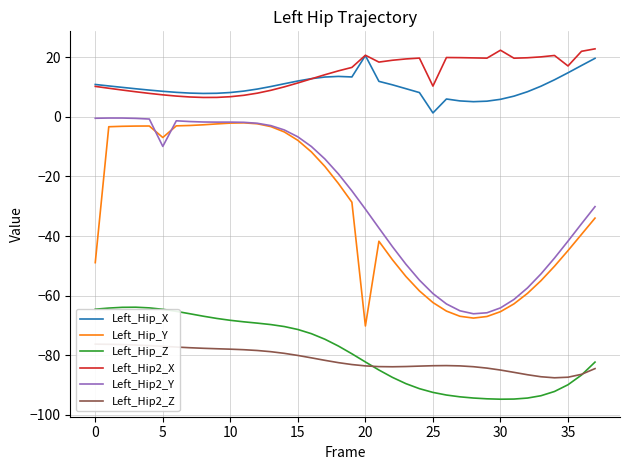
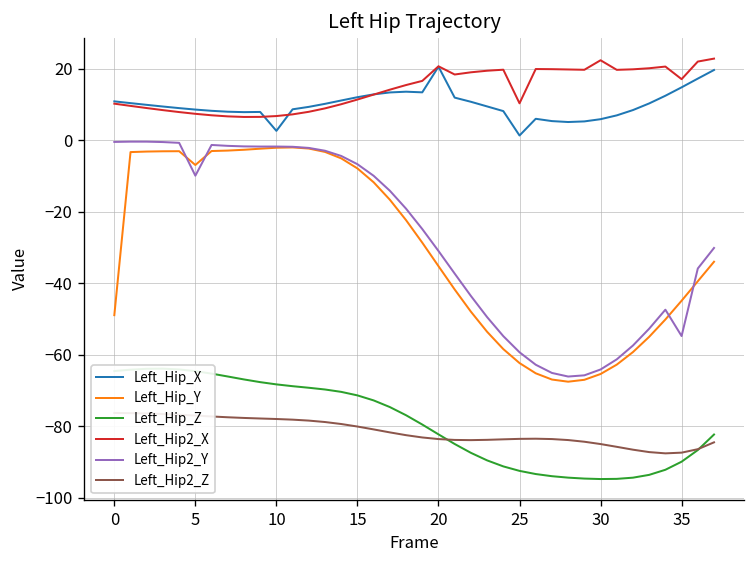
  {
    "Left_Hip_X": {
      "5": 9,
-     "10": 8,
+     "10": 3,
      "25": 1,
      "30": 6,
      "35": 15
    },
    "Left_Hip_Y": {
      "0": -49,
      "5": -7,
      "15": -8,
-     "20": -70,
+     "20": -35,
      "25": -62,
      "30": -65,
      "35": -45
    },
    "Left_Hip_Z": {
      "10": -68,
      "15": -71,
      "20": -82,
      "25": -93,
      "30": -95,
      "35": -90
    },
    "Left_Hip2_X": {
      "5": 7,
      "10": 7,
      "25": 10,
      "30": 22,
      "35": 17
    },
    "Left_Hip2_Y": {
      "0": 0,
      "5": -10,
      "15": -7,
      "20": -31,
      "25": -59,
      "30": -64,
-     "35": -42
+     "35": -55
    },
    "Left_Hip2_Z": {
      "10": -78,
      "15": -80,
      "20": -84,
      "25": -84,
      "30": -85,
      "35": -87
    }
  }
